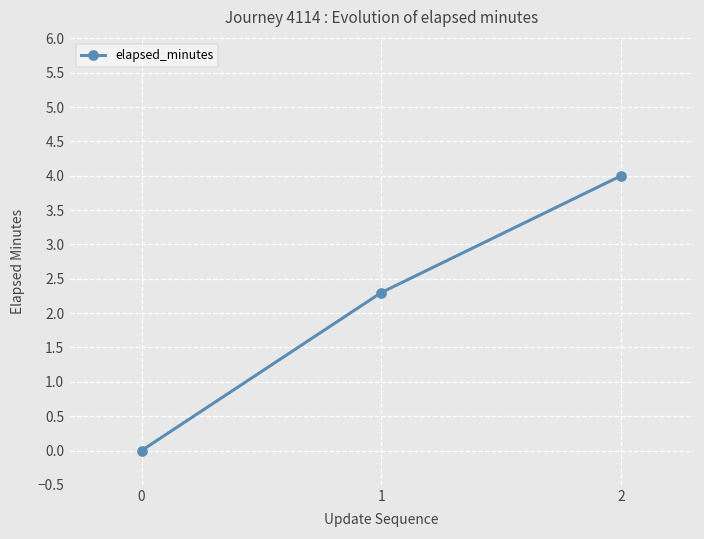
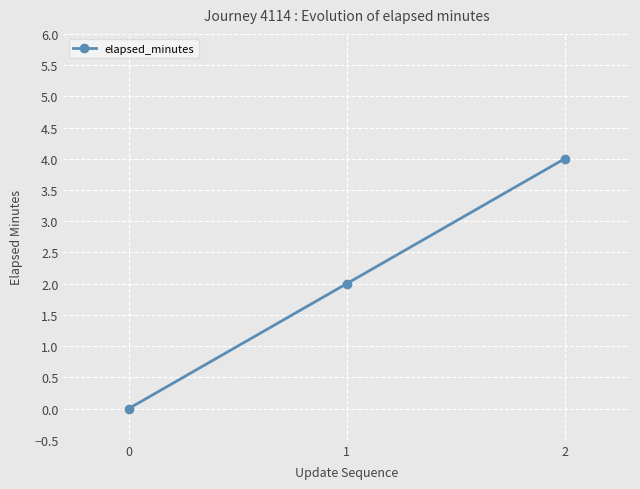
  {
    "0": 0.0,
-   "1": 2.3,
+   "1": 2.0,
    "2": 4.0
  }
